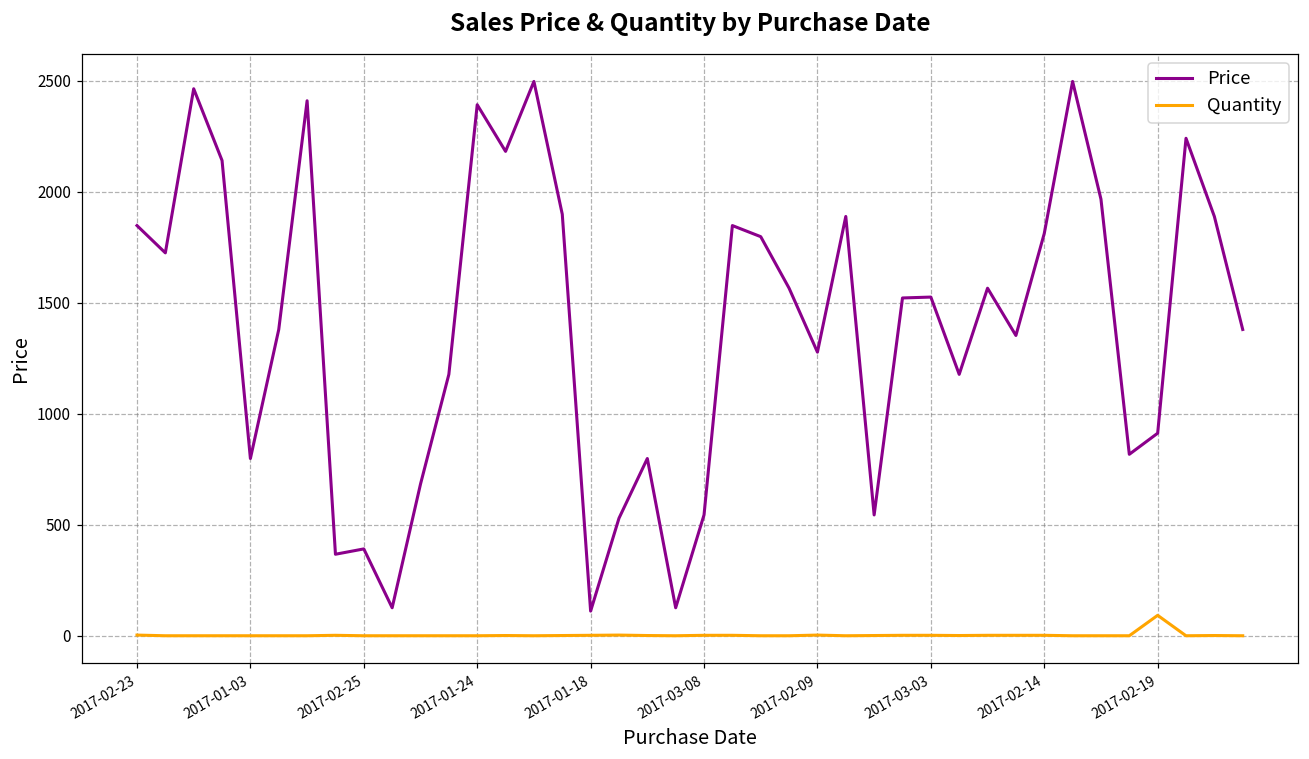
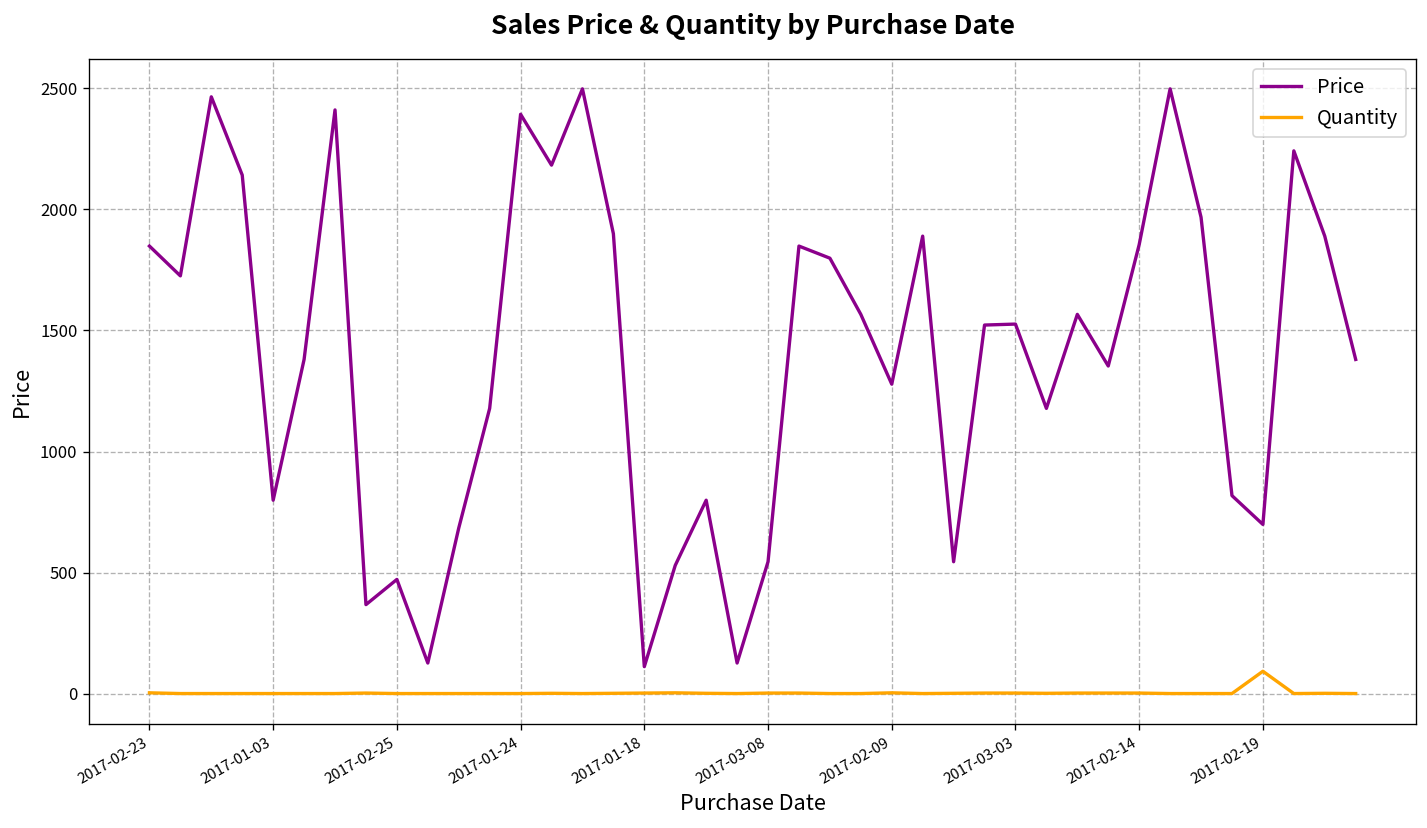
  {
    "Price": {
-     "2017-02-25": 390,
+     "2017-02-25": 470,
      "2017-01-24": 2390,
-     "2017-02-14": 1810,
-     "2017-02-19": 910
+     "2017-02-14": 1850,
+     "2017-02-19": 700
    },
    "Quantity": {
      "2017-02-25": 0,
      "2017-01-24": 0,
      "2017-02-14": 0,
      "2017-02-19": 90
    }
  }
